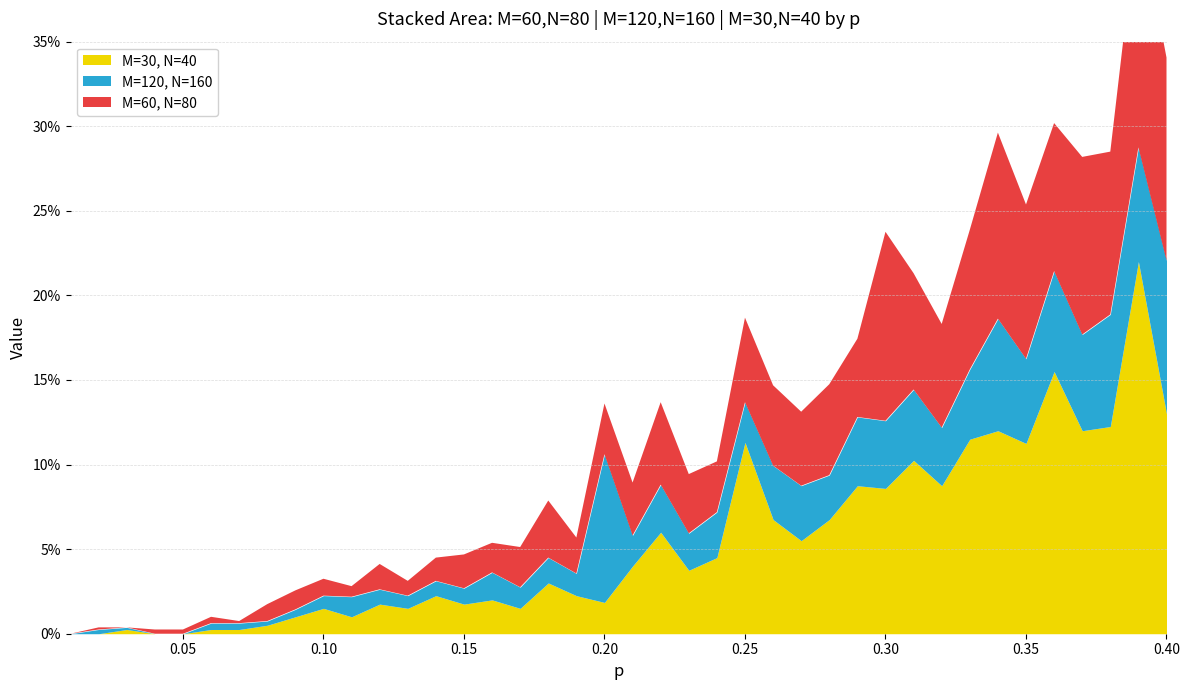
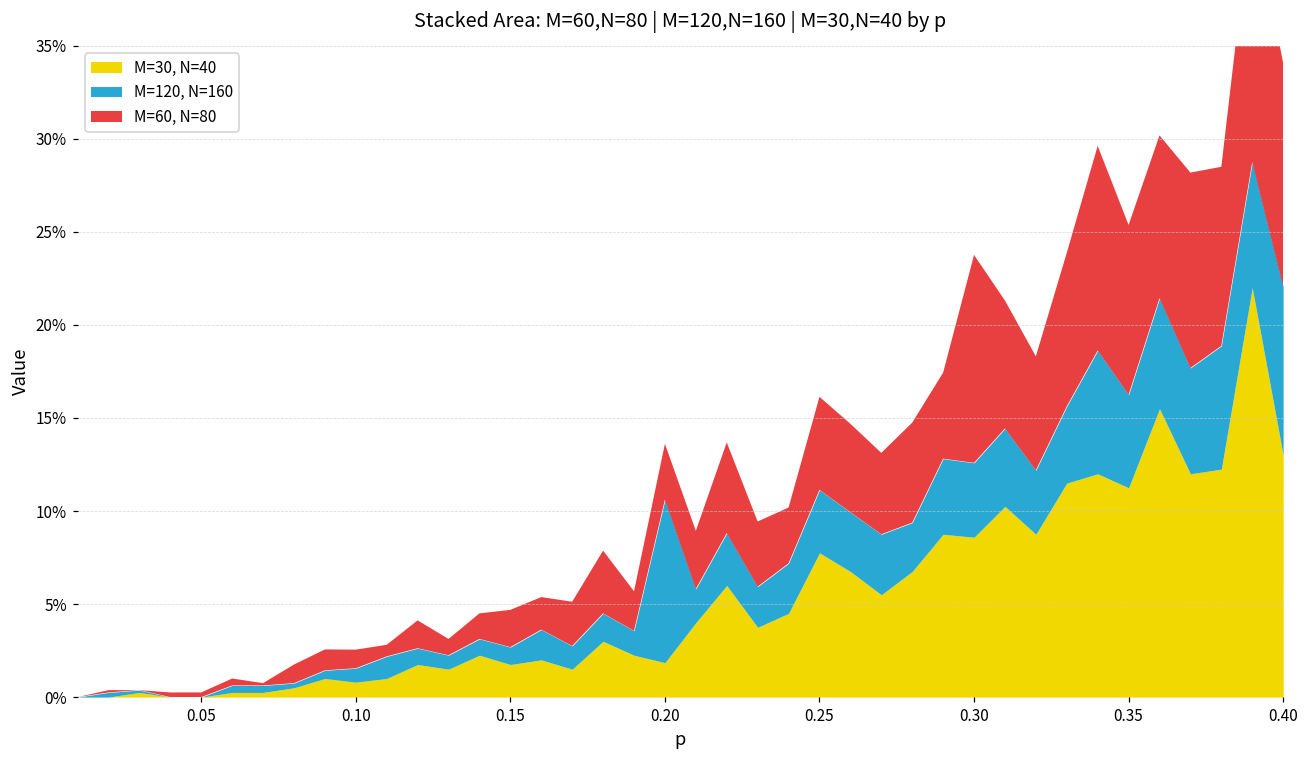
  {
    "M=30, N=40": {
-     "0.10": "1.5%",
+     "0.10": "0.8%",
      "0.15": "1.8%",
      "0.20": "1.8%",
-     "0.25": "11.3%",
+     "0.25": "7.8%",
      "0.30": "8.6%",
      "0.35": "11.3%",
      "0.40": "13.0%"
    },
    "M=120, N=160": {
      "0.15": "2.7%",
      "0.20": "10.6%",
-     "0.25": "2.4%",
+     "0.25": "3.4%",
      "0.30": "12.6%",
      "0.35": "16.3%",
      "0.40": "22.1%"
    },
    "M=60, N=80": {
      "0.05": "0.3%",
      "0.10": "1.0%",
      "0.15": "2.0%",
      "0.20": "3.0%",
      "0.25": "5.0%",
      "0.30": "11.2%",
      "0.35": "9.1%",
      "0.40": "12.0%"
    }
  }
